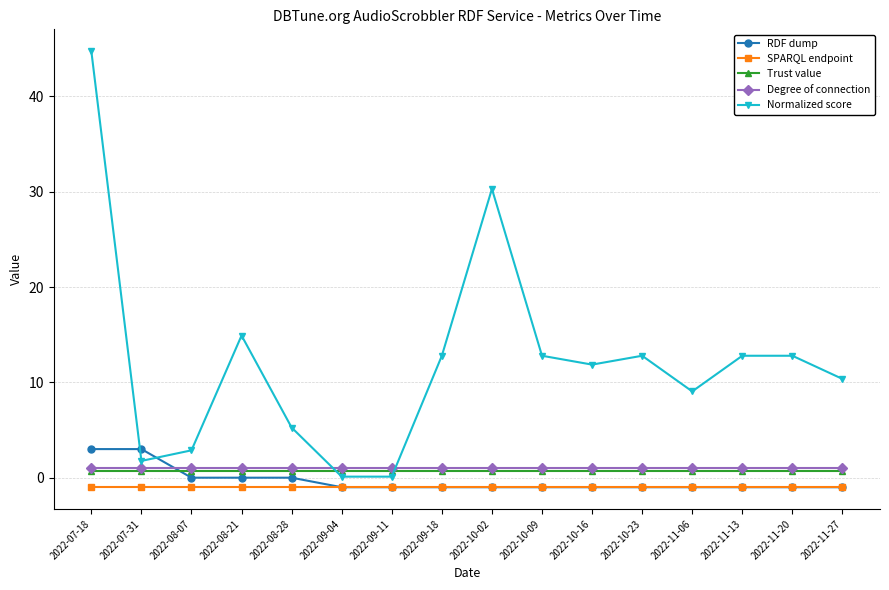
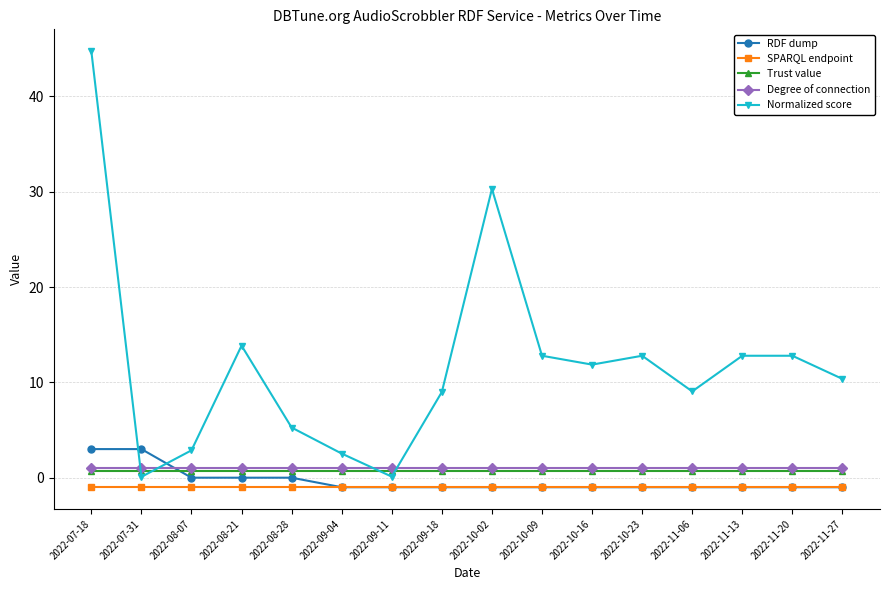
  {
    "RDF dump": {
      "2022-07-18": 3,
      "2022-07-31": 3,
      "2022-08-07": 0,
      "2022-08-21": 0,
      "2022-08-28": 0
    },
    "SPARQL endpoint": {
      "2022-07-18": -1,
      "2022-07-31": -1,
      "2022-08-07": -1,
      "2022-08-21": -1,
      "2022-08-28": -1
    },
    "Normalized score": {
      "2022-07-18": 45,
-     "2022-07-31": 2,
+     "2022-07-31": 0,
      "2022-08-07": 3,
-     "2022-08-21": 15,
+     "2022-08-21": 14,
      "2022-08-28": 5,
-     "2022-09-04": 0,
+     "2022-09-04": 3,
      "2022-09-11": 0,
-     "2022-09-18": 13,
+     "2022-09-18": 9,
      "2022-10-02": 30,
      "2022-10-09": 13,
      "2022-10-16": 12,
      "2022-10-23": 13,
      "2022-11-06": 9,
      "2022-11-13": 13,
      "2022-11-20": 13,
      "2022-11-27": 10
    }
  }
